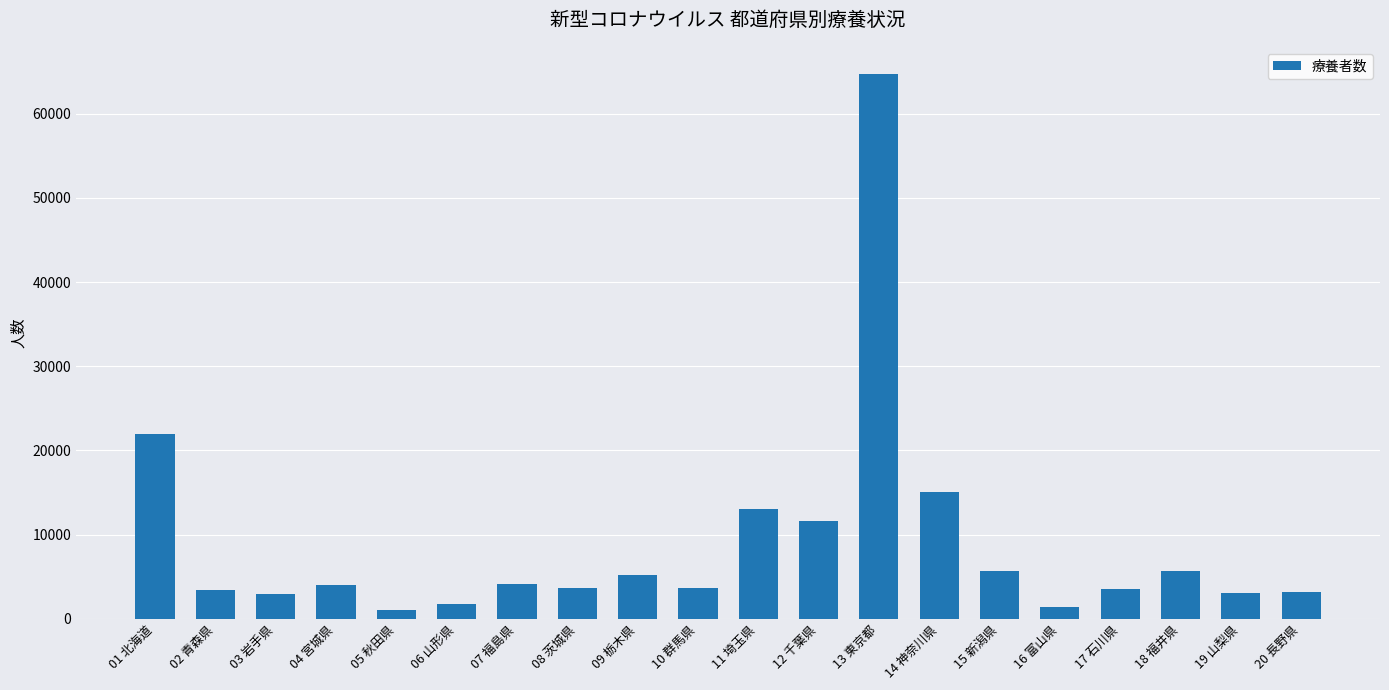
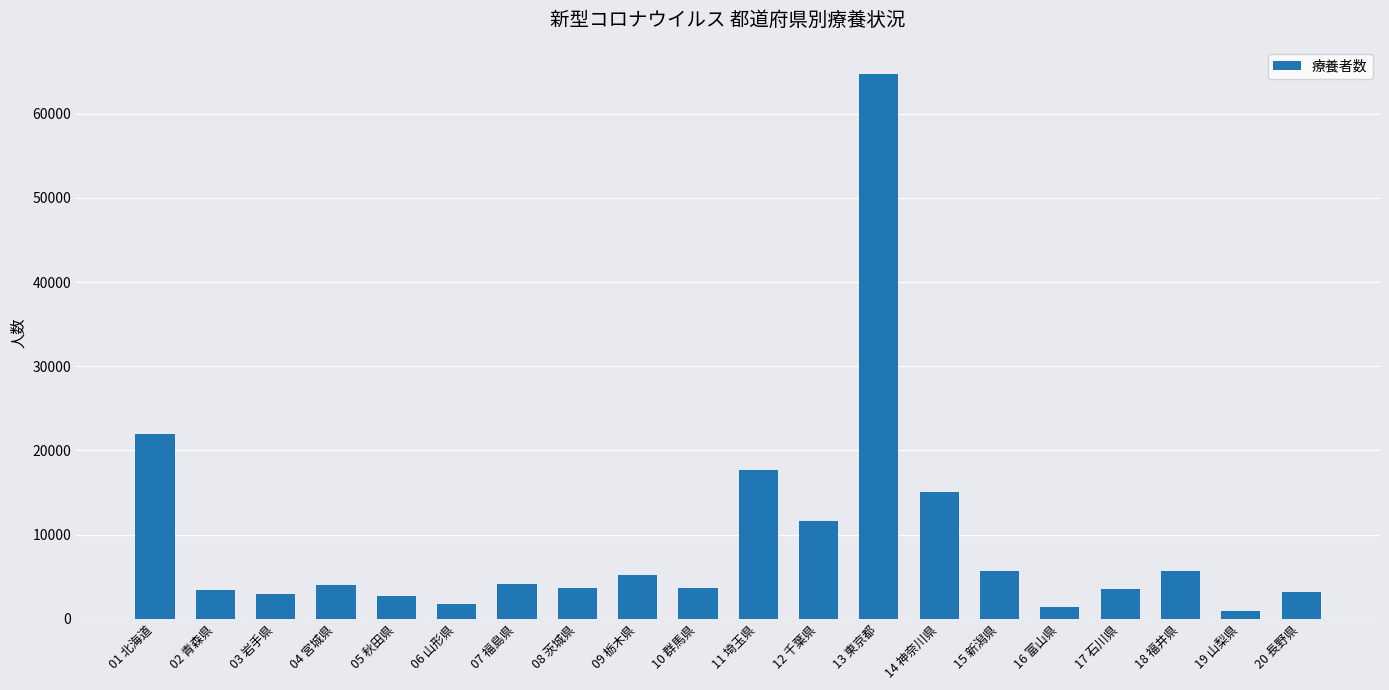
  {
    "01 北海道": 22000,
    "02 青森県": 3000,
    "03 岩手県": 3000,
    "04 宮城県": 4000,
-   "05 秋田県": 1000,
+   "05 秋田県": 3000,
    "06 山形県": 2000,
    "07 福島県": 4000,
    "08 茨城県": 4000,
    "09 栃木県": 5000,
    "10 群馬県": 4000,
-   "11 埼玉県": 13000,
+   "11 埼玉県": 18000,
    "12 千葉県": 12000,
    "13 東京都": 65000,
    "14 神奈川県": 15000,
    "15 新潟県": 6000,
    "16 富山県": 1000,
    "17 石川県": 4000,
    "18 福井県": 6000,
-   "19 山梨県": 3000,
+   "19 山梨県": 1000,
    "20 長野県": 3000
  }
